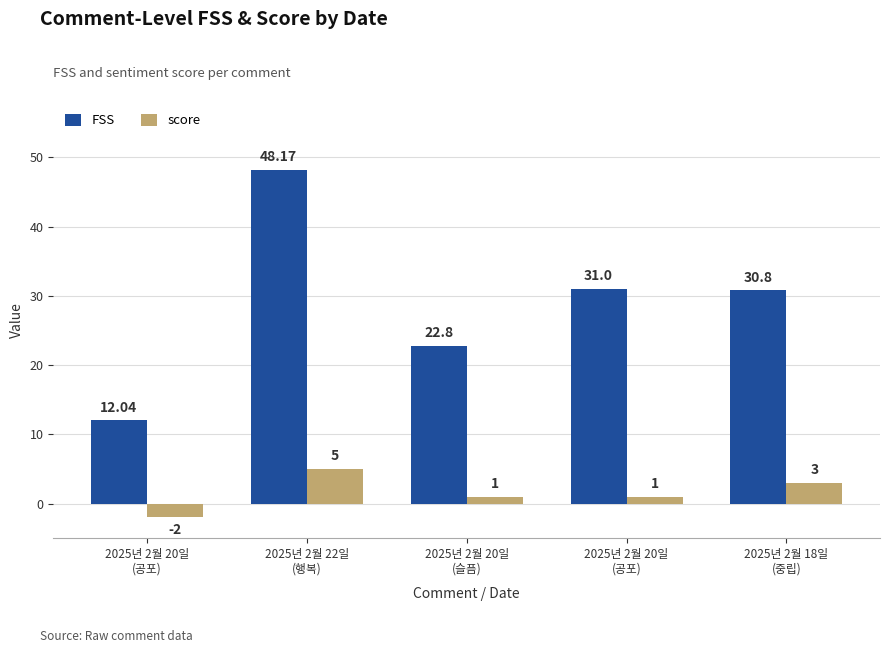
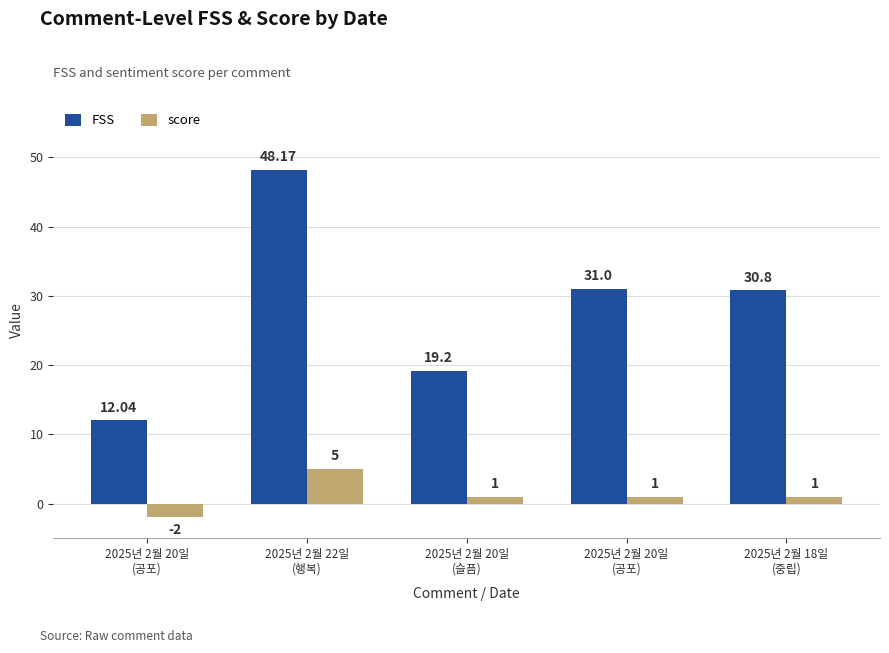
  {
    "FSS": {
      "2025년 2월 22일 (행복)": 48.17,
-     "2025년 2월 20일 (슬픔)": 22.8,
+     "2025년 2월 20일 (슬픔)": 19.2,
      "2025년 2월 18일 (중립)": 30.8
    },
    "score": {
      "2025년 2월 22일 (행복)": 5,
      "2025년 2월 20일 (슬픔)": 1,
-     "2025년 2월 18일 (중립)": 3
+     "2025년 2월 18일 (중립)": 1
    }
  }
